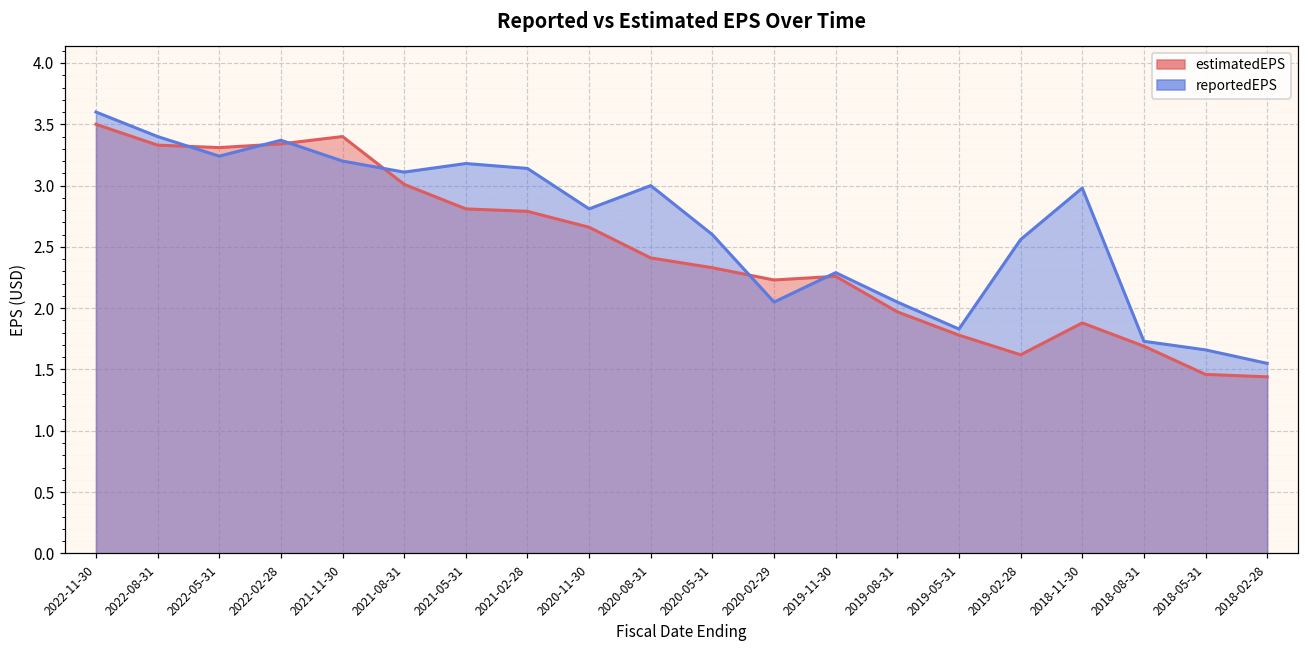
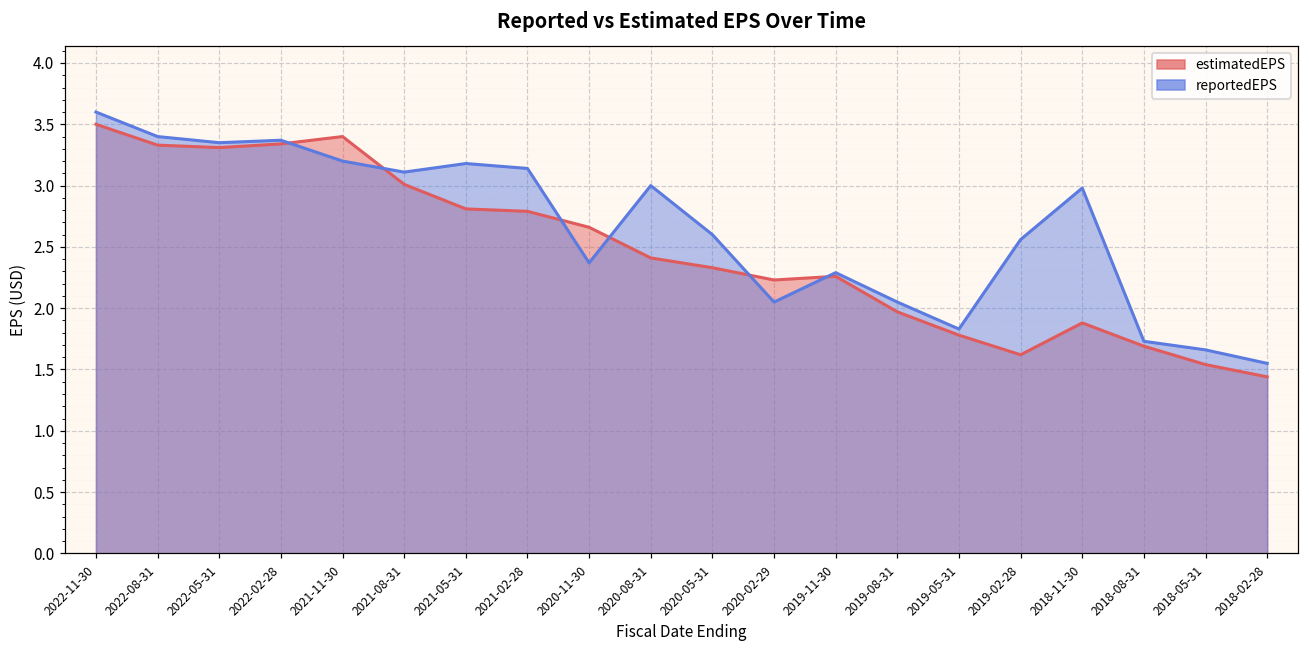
  {
    "estimatedEPS": {
      "2022-11-30": 3.50,
      "2022-08-31": 3.33,
      "2022-05-31": 3.31,
      "2022-02-28": 3.34,
      "2021-11-30": 3.40,
      "2021-08-31": 3.01,
      "2021-05-31": 2.81,
      "2021-02-28": 2.79,
      "2020-11-30": 2.66,
      "2020-08-31": 2.41,
      "2020-05-31": 2.33,
      "2020-02-29": 2.23,
      "2019-11-30": 2.26,
      "2019-08-31": 1.97,
      "2019-05-31": 1.78,
      "2019-02-28": 1.62,
      "2018-11-30": 1.88,
      "2018-08-31": 1.69,
-     "2018-05-31": 1.46,
+     "2018-05-31": 1.54,
      "2018-02-28": 1.44
    },
    "reportedEPS": {
      "2022-11-30": 3.60,
      "2022-08-31": 3.40,
-     "2022-05-31": 3.24,
+     "2022-05-31": 3.35,
      "2022-02-28": 3.37,
      "2021-11-30": 3.20,
      "2021-08-31": 3.11,
      "2021-05-31": 3.18,
      "2021-02-28": 3.14,
-     "2020-11-30": 2.81,
+     "2020-11-30": 2.37,
      "2020-08-31": 3.00,
      "2020-05-31": 2.60,
      "2020-02-29": 2.05,
      "2019-11-30": 2.29,
      "2019-08-31": 2.05,
      "2019-05-31": 1.83,
      "2019-02-28": 2.56,
      "2018-11-30": 2.98,
      "2018-08-31": 1.73,
      "2018-05-31": 1.66,
      "2018-02-28": 1.55
    }
  }
